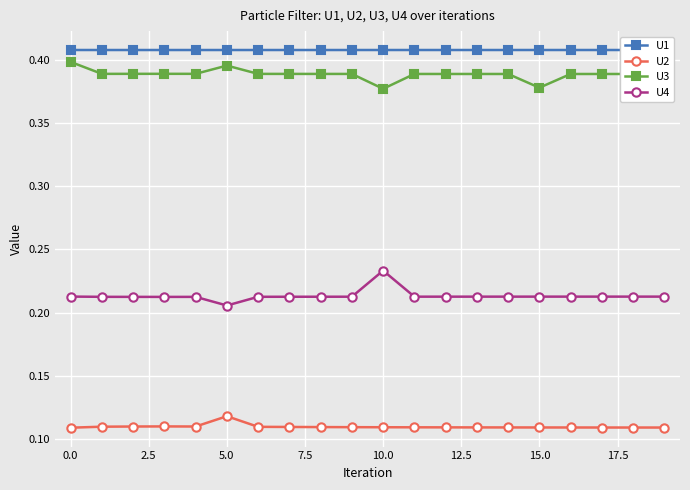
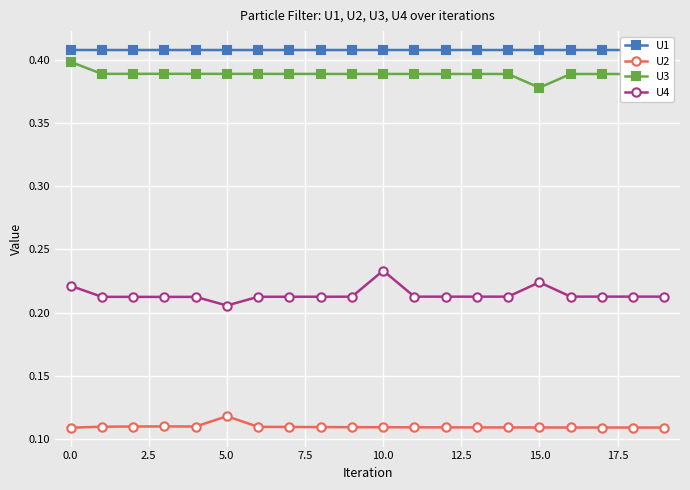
  {
    "U1": {
      "0.0": 0.408,
      "5.0": 0.408,
      "10.0": 0.408,
      "15.0": 0.408
    },
    "U2": {
      "0.0": 0.109,
      "5.0": 0.118,
      "10.0": 0.109,
      "15.0": 0.109
    },
    "U3": {
      "0.0": 0.398,
-     "5.0": 0.395,
-     "10.0": 0.377,
+     "5.0": 0.389,
+     "10.0": 0.389,
      "15.0": 0.378
    },
    "U4": {
-     "0.0": 0.213,
+     "0.0": 0.221,
      "5.0": 0.206,
      "10.0": 0.233,
-     "15.0": 0.213
+     "15.0": 0.224
    }
  }
